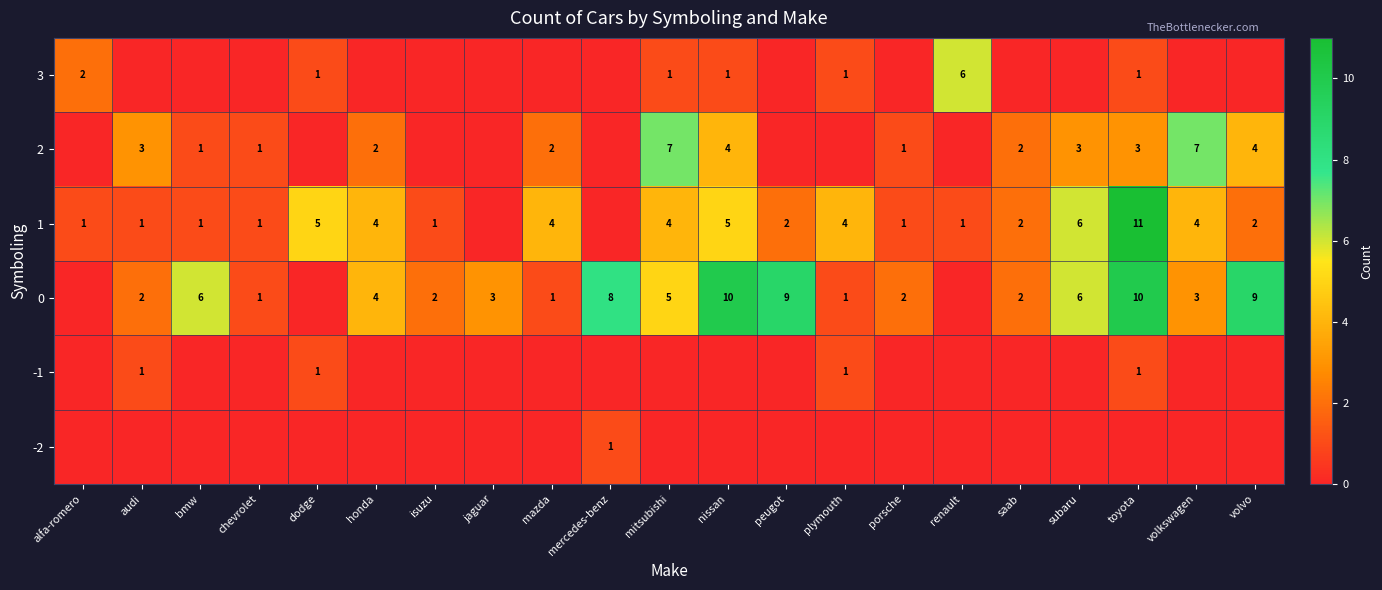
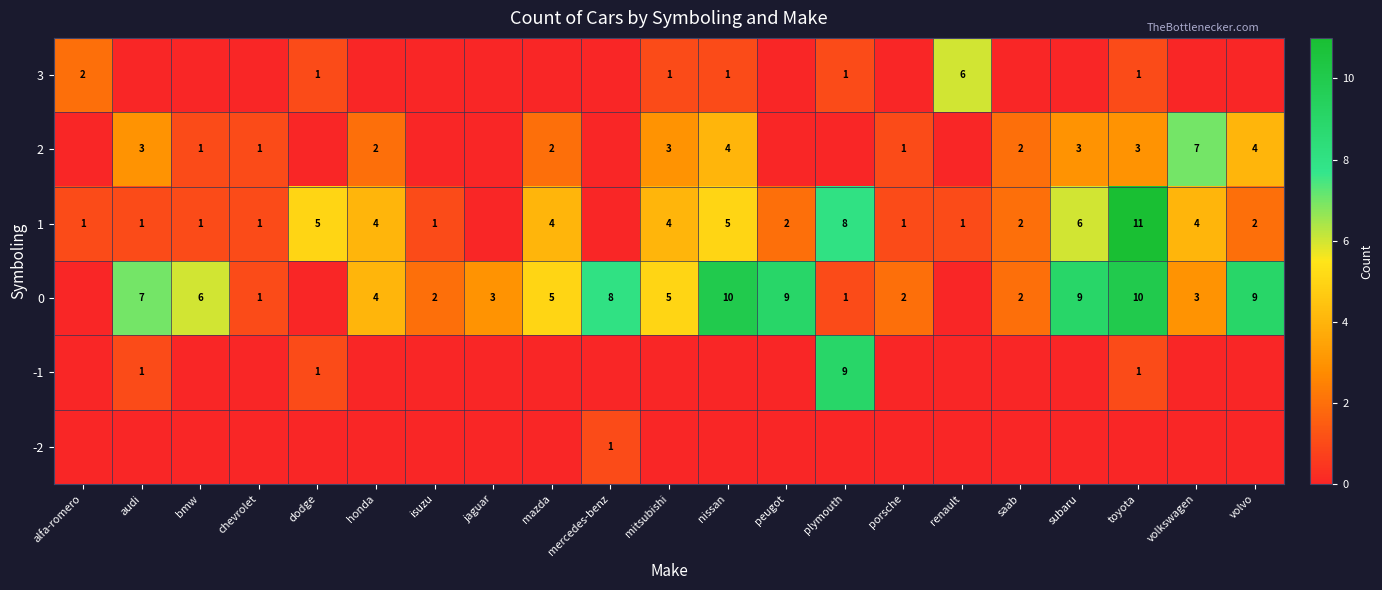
  {
    "3": {
      "alfa-romero": 2,
      "dodge": 1,
      "mitsubishi": 1,
      "nissan": 1,
      "plymouth": 1,
      "renault": 6,
      "toyota": 1
    },
    "2": {
      "audi": 3,
      "bmw": 1,
      "chevrolet": 1,
      "honda": 2,
      "mazda": 2,
-     "mitsubishi": 7,
+     "mitsubishi": 3,
      "nissan": 4,
      "porsche": 1,
      "saab": 2,
      "subaru": 3,
      "toyota": 3,
      "volkswagen": 7,
      "volvo": 4
    },
    "1": {
      "alfa-romero": 1,
      "audi": 1,
      "bmw": 1,
      "chevrolet": 1,
      "dodge": 5,
      "honda": 4,
      "isuzu": 1,
      "mazda": 4,
      "mitsubishi": 4,
      "nissan": 5,
      "peugot": 2,
-     "plymouth": 4,
+     "plymouth": 8,
      "porsche": 1,
      "renault": 1,
      "saab": 2,
      "subaru": 6,
      "toyota": 11,
      "volkswagen": 4,
      "volvo": 2
    },
    "0": {
-     "audi": 2,
+     "audi": 7,
      "bmw": 6,
      "chevrolet": 1,
      "honda": 4,
      "isuzu": 2,
      "jaguar": 3,
-     "mazda": 1,
+     "mazda": 5,
      "mercedes-benz": 8,
      "mitsubishi": 5,
      "nissan": 10,
      "peugot": 9,
      "plymouth": 1,
      "porsche": 2,
      "saab": 2,
-     "subaru": 6,
+     "subaru": 9,
      "toyota": 10,
      "volkswagen": 3,
      "volvo": 9
    },
    "-1": {
      "audi": 1,
      "dodge": 1,
-     "plymouth": 1,
+     "plymouth": 9,
      "toyota": 1
    },
    "-2": {
      "mercedes-benz": 1
    }
  }
